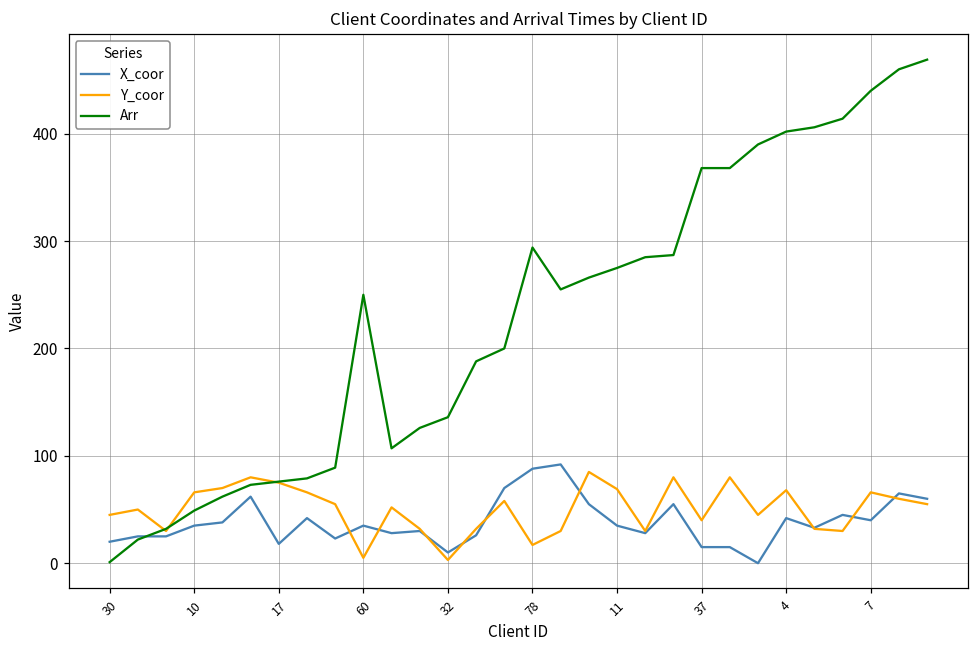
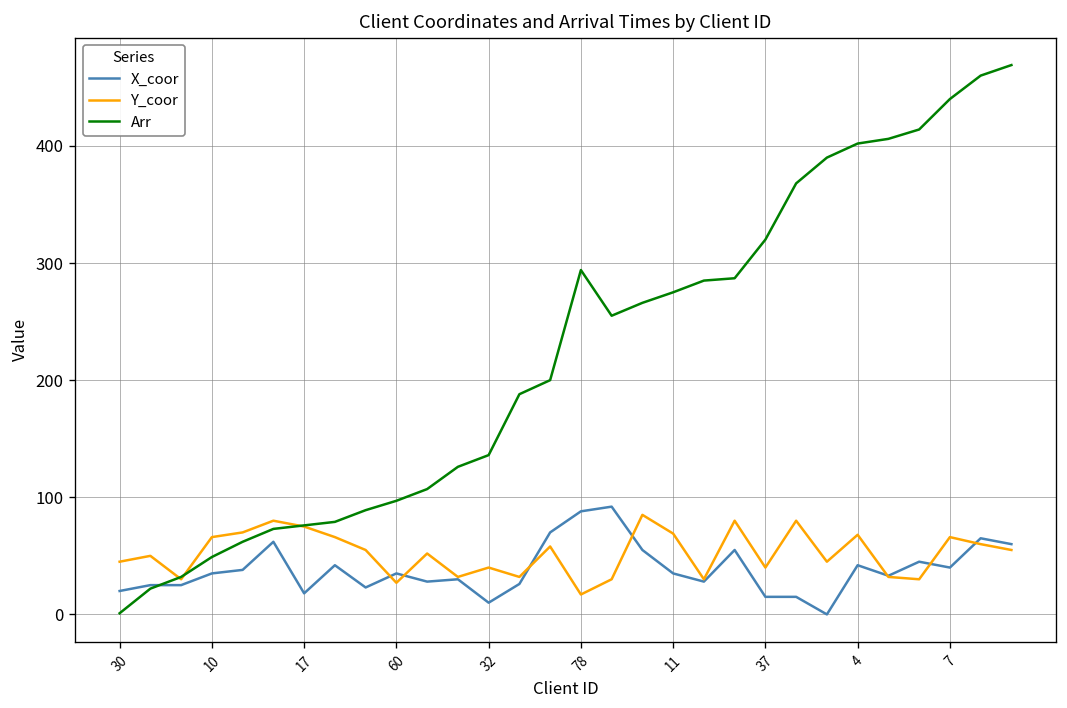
  {
    "X_coor": {
      "30": 20,
      "60": 40,
      "32": 10,
      "78": 90,
      "37": 20
    },
    "Y_coor": {
      "30": 50,
-     "60": 10,
-     "32": 0,
+     "60": 30,
+     "32": 40,
      "78": 20,
      "37": 40
    },
    "Arr": {
      "30": 0,
-     "60": 250,
+     "60": 100,
      "32": 140,
      "78": 290,
-     "37": 370
+     "37": 320
    }
  }
